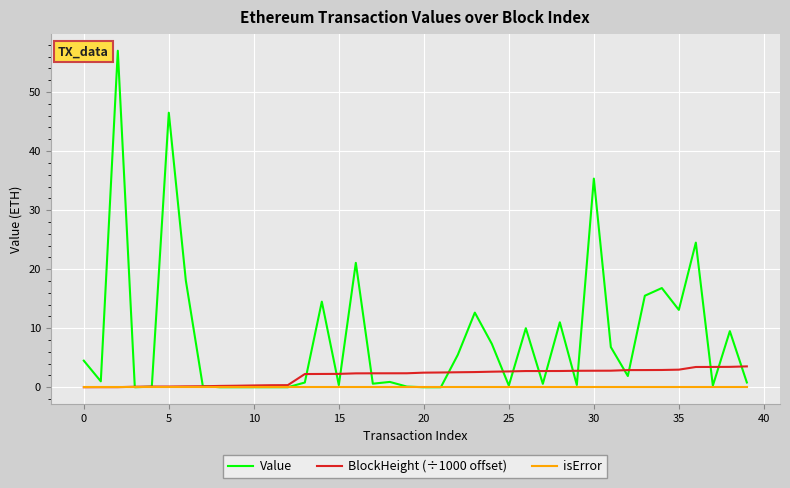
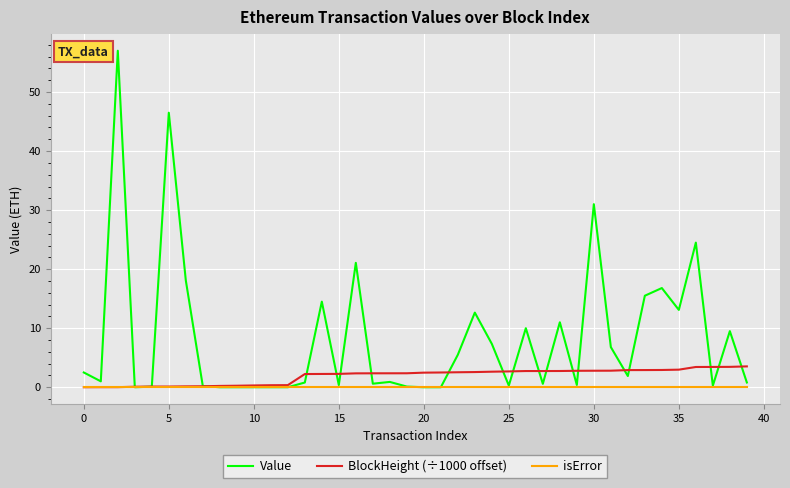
  {
    "Value": {
-     "0": 5,
+     "0": 3,
      "5": 47,
-     "30": 35,
+     "30": 31,
      "35": 13
    },
    "BlockHeight (÷1000 offset)": {
      "15": 2,
      "20": 2,
      "25": 3,
      "30": 3,
      "35": 3
    },
    "isError": {
      "30": 0,
      "35": 0
    }
  }
